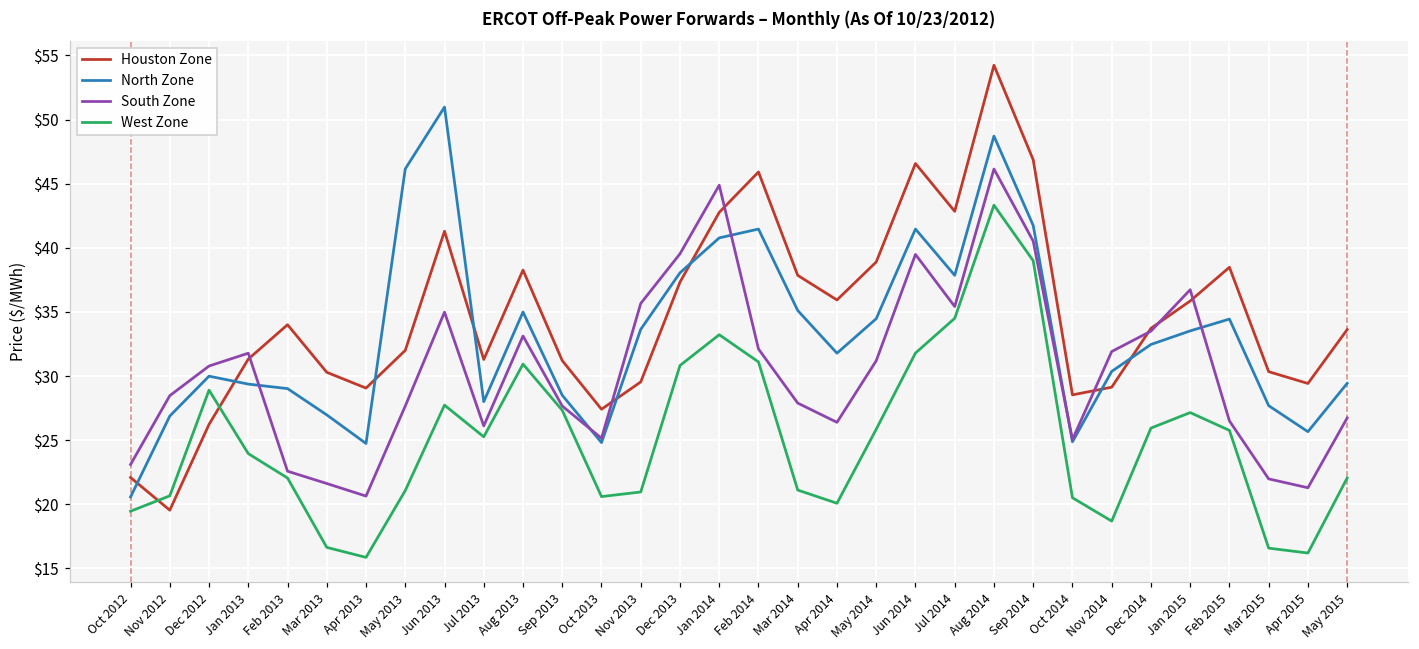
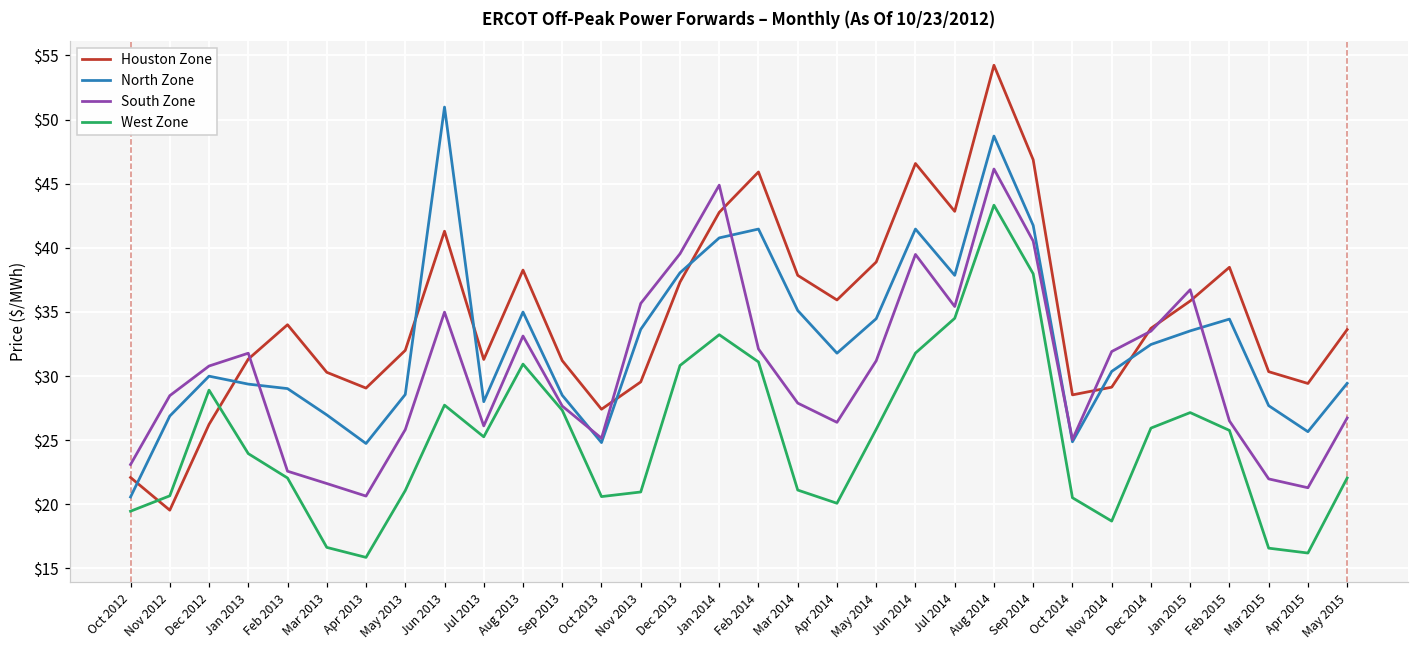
  {
    "Houston Zone": {
      "Oct 2012": "$22.1",
      "Nov 2012": "$19.5",
      "Dec 2012": "$26.2",
      "Jan 2013": "$31.3",
      "Feb 2013": "$34.0",
      "Mar 2013": "$30.3",
      "Apr 2013": "$29.1",
      "May 2013": "$32.0",
      "Jun 2013": "$41.3",
      "Jul 2013": "$31.3",
      "Aug 2013": "$38.3",
      "Sep 2013": "$31.2",
      "Oct 2013": "$27.4",
      "Nov 2013": "$29.5",
      "Dec 2013": "$37.3",
      "Jan 2014": "$42.8",
      "Feb 2014": "$45.9",
      "Mar 2014": "$37.9",
      "Apr 2014": "$35.9",
      "May 2014": "$38.9",
      "Jun 2014": "$46.6",
      "Jul 2014": "$42.8",
      "Aug 2014": "$54.2",
      "Sep 2014": "$46.9",
      "Oct 2014": "$28.5",
      "Nov 2014": "$29.1",
      "Jan 2015": "$35.9",
      "Feb 2015": "$38.5",
      "Mar 2015": "$30.3",
      "Apr 2015": "$29.4",
      "May 2015": "$33.6"
    },
    "North Zone": {
      "Oct 2012": "$20.6",
      "Nov 2012": "$26.9",
      "Dec 2012": "$30.0",
      "Jan 2013": "$29.4",
      "Feb 2013": "$29.0",
      "Mar 2013": "$27.0",
      "Apr 2013": "$24.7",
-     "May 2013": "$46.2",
+     "May 2013": "$28.6",
      "Jun 2013": "$51.0",
      "Jul 2013": "$28.0",
      "Aug 2013": "$35.0",
      "Sep 2013": "$28.5",
      "Oct 2013": "$24.8",
      "Nov 2013": "$33.6",
      "Dec 2013": "$38.1",
      "Jan 2014": "$40.8",
      "Feb 2014": "$41.5",
      "Mar 2014": "$35.1",
      "Apr 2014": "$31.8",
      "May 2014": "$34.5",
      "Jun 2014": "$41.5",
      "Jul 2014": "$37.9",
      "Aug 2014": "$48.7",
      "Sep 2014": "$41.7",
      "Nov 2014": "$30.4",
      "Dec 2014": "$32.5",
      "Jan 2015": "$33.5",
      "Feb 2015": "$34.4",
      "Mar 2015": "$27.7",
      "Apr 2015": "$25.7",
      "May 2015": "$29.4"
    },
    "South Zone": {
      "Oct 2012": "$23.1",
      "Nov 2012": "$28.5",
      "Dec 2012": "$30.8",
      "Jan 2013": "$31.8",
      "Feb 2013": "$22.6",
      "Mar 2013": "$21.6",
      "Apr 2013": "$20.6",
-     "May 2013": "$27.7",
+     "May 2013": "$25.8",
      "Jun 2013": "$35.0",
      "Jul 2013": "$26.1",
      "Aug 2013": "$33.1",
      "Sep 2013": "$27.7",
      "Oct 2013": "$25.2",
      "Nov 2013": "$35.7",
      "Dec 2013": "$39.5",
      "Jan 2014": "$44.9",
      "Feb 2014": "$32.1",
      "Mar 2014": "$27.9",
      "Apr 2014": "$26.4",
      "May 2014": "$31.2",
      "Jun 2014": "$39.5",
      "Jul 2014": "$35.4",
      "Aug 2014": "$46.1",
      "Sep 2014": "$40.5",
      "Nov 2014": "$31.9",
      "Jan 2015": "$36.7",
      "Feb 2015": "$26.5",
      "Mar 2015": "$22.0",
      "Apr 2015": "$21.3",
      "May 2015": "$26.7"
    },
    "West Zone": {
      "Oct 2012": "$19.5",
      "Nov 2012": "$20.7",
      "Dec 2012": "$28.9",
      "Jan 2013": "$24.0",
      "Feb 2013": "$22.1",
      "Mar 2013": "$16.6",
      "Apr 2013": "$15.9",
      "May 2013": "$21.1",
      "Jun 2013": "$27.7",
      "Jul 2013": "$25.3",
      "Aug 2013": "$30.9",
      "Sep 2013": "$27.3",
      "Oct 2013": "$20.6",
      "Nov 2013": "$21.0",
      "Dec 2013": "$30.8",
      "Jan 2014": "$33.2",
      "Feb 2014": "$31.1",
      "Mar 2014": "$21.1",
      "Apr 2014": "$20.1",
      "May 2014": "$25.9",
      "Jun 2014": "$31.8",
      "Jul 2014": "$34.5",
      "Aug 2014": "$43.3",
-     "Sep 2014": "$39.0",
+     "Sep 2014": "$38.0",
      "Oct 2014": "$20.5",
      "Nov 2014": "$18.7",
      "Dec 2014": "$25.9",
      "Jan 2015": "$27.2",
      "Feb 2015": "$25.8",
      "Mar 2015": "$16.6",
      "Apr 2015": "$16.2",
      "May 2015": "$22.1"
    }
  }
